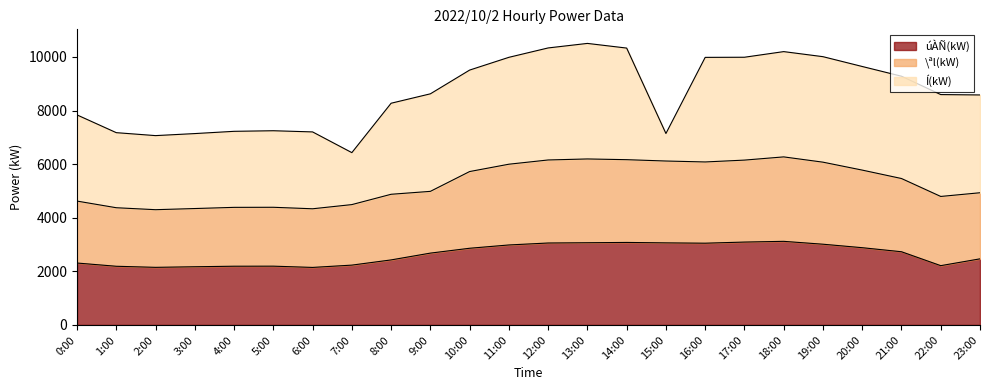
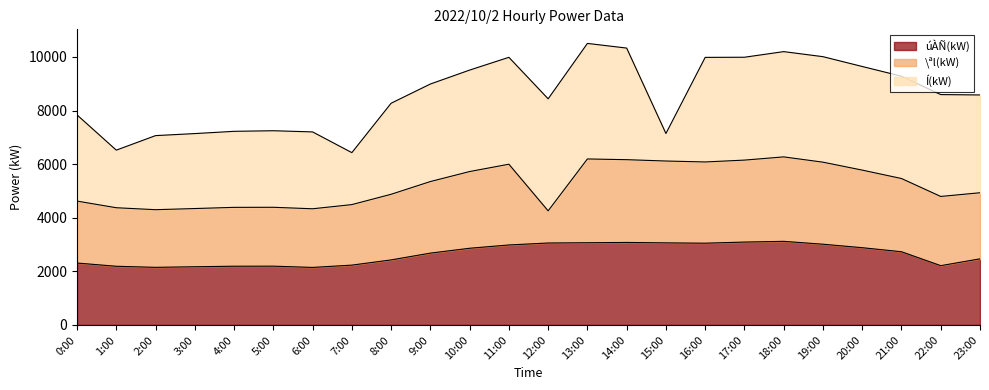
  {
    "úÀÑ(kW)": {
      "0:00": 2300,
      "1:00": 2200,
      "2:00": 2100,
      "3:00": 2200,
      "4:00": 2200,
      "5:00": 2200,
      "6:00": 2100,
      "7:00": 2200,
      "8:00": 2400,
      "9:00": 2700,
      "10:00": 2900,
      "11:00": 3000,
      "12:00": 3100,
      "13:00": 3100,
      "14:00": 3100,
      "15:00": 3100,
      "16:00": 3100,
      "17:00": 3100,
      "18:00": 3100,
      "19:00": 3000,
      "20:00": 2900,
      "21:00": 2700,
      "22:00": 2200,
      "23:00": 2500
    },
    "\\ªl(kW)": {
      "0:00": 2300,
      "1:00": 2200,
      "2:00": 2200,
      "3:00": 2200,
      "4:00": 2200,
      "5:00": 2200,
      "6:00": 2200,
      "7:00": 2300,
      "8:00": 2400,
-     "9:00": 2300,
+     "9:00": 2700,
      "10:00": 2900,
      "11:00": 3000,
-     "12:00": 3100,
+     "12:00": 1200,
      "13:00": 3100,
      "14:00": 3100,
      "15:00": 3100,
      "16:00": 3000,
      "17:00": 3100,
      "18:00": 3200,
      "19:00": 3100,
      "20:00": 2900,
      "21:00": 2700,
      "22:00": 2600,
      "23:00": 2500
    },
    "Í(kW)": {
      "0:00": 3200,
-     "1:00": 2800,
+     "1:00": 2100,
      "2:00": 2800,
      "3:00": 2800,
      "4:00": 2800,
      "5:00": 2900,
      "6:00": 2900,
      "7:00": 1900,
      "8:00": 3400,
      "9:00": 3600,
      "10:00": 3800,
      "11:00": 4000,
      "12:00": 4200,
      "13:00": 4300,
      "14:00": 4200,
      "15:00": 1000,
      "16:00": 3900,
      "17:00": 3800,
      "18:00": 3900,
      "19:00": 3900,
      "20:00": 3900,
      "22:00": 3800,
      "23:00": 3600
    }
  }
